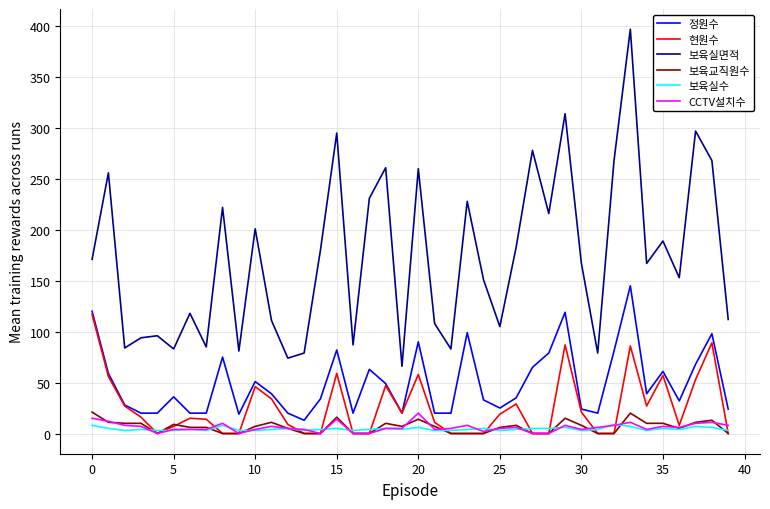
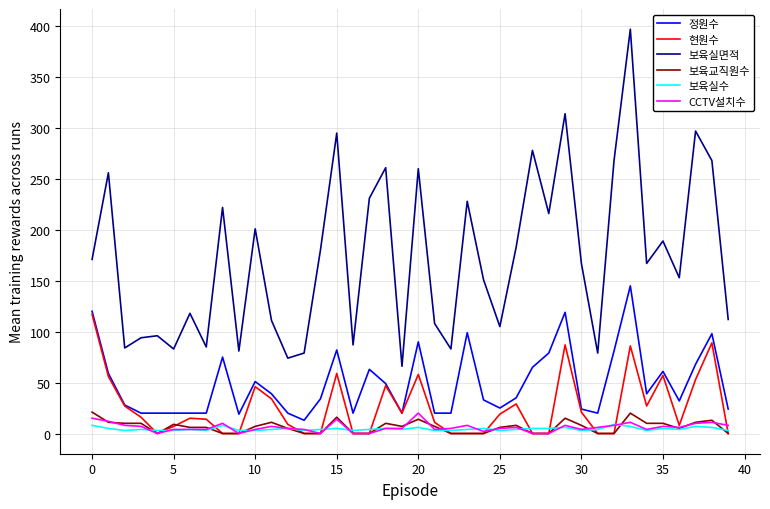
  {
    "정원수": {
      "0": 120,
-     "5": 36,
+     "5": 20,
      "10": 51,
      "15": 82,
      "20": 90,
      "25": 25,
      "30": 24,
      "35": 61
    },
    "현원수": {
      "0": 117,
      "10": 46,
      "15": 59,
      "20": 58,
      "25": 19,
      "30": 21,
      "35": 57
    },
    "보육실면적": {
      "0": 171,
      "5": 83,
      "10": 201,
      "15": 295,
      "20": 260,
      "25": 105,
      "30": 167,
      "35": 189
    },
    "보육교직원수": {
      "0": 21,
      "10": 7,
      "20": 14,
      "30": 8,
      "35": 10
    },
    "보육실수": {
      "0": 8,
      "15": 5,
      "20": 6
    },
    "CCTV설치수": {
      "0": 15,
      "20": 20
    }
  }
